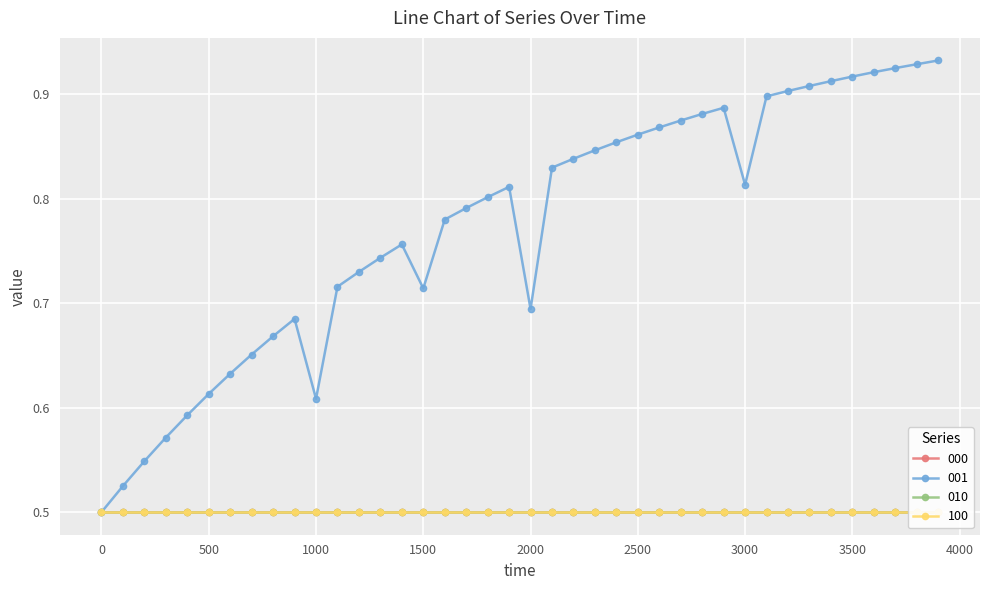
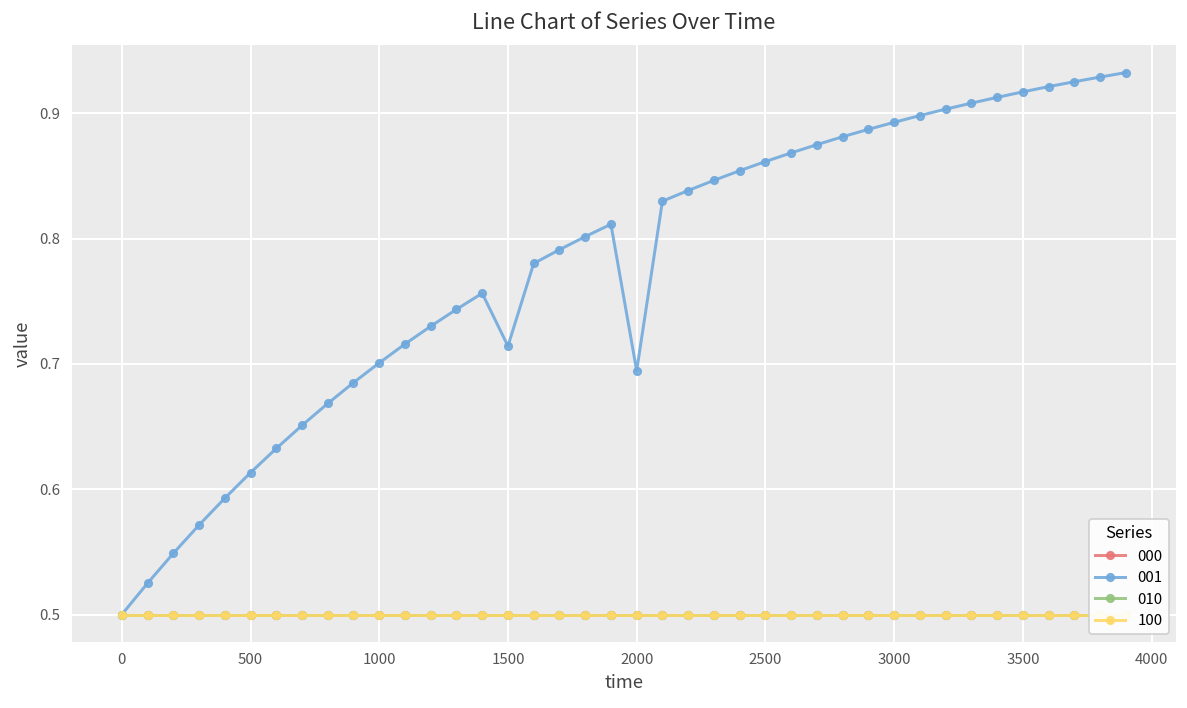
  {
    "100": {
      "500": 0.500,
      "1000": 0.500,
      "1500": 0.500,
      "2000": 0.500,
      "2500": 0.500,
      "3000": 0.500,
      "3500": 0.500
    },
    "001": {
      "500": 0.613,
-     "1000": 0.609,
+     "1000": 0.701,
      "1500": 0.714,
      "2000": 0.695,
      "2500": 0.861,
-     "3000": 0.813,
+     "3000": 0.893,
      "3500": 0.917
    }
  }
